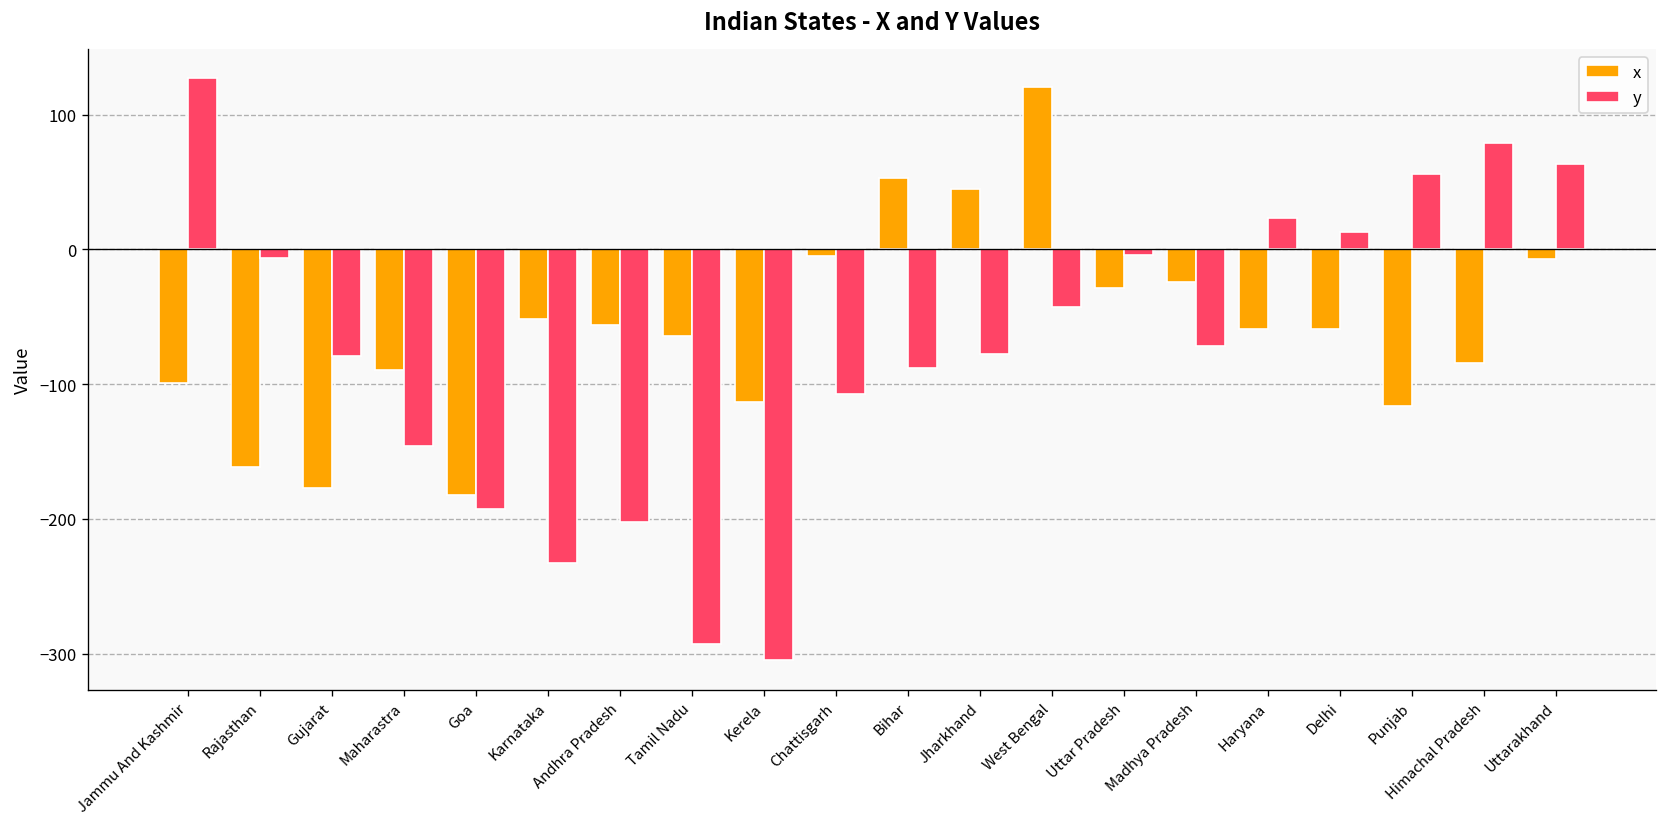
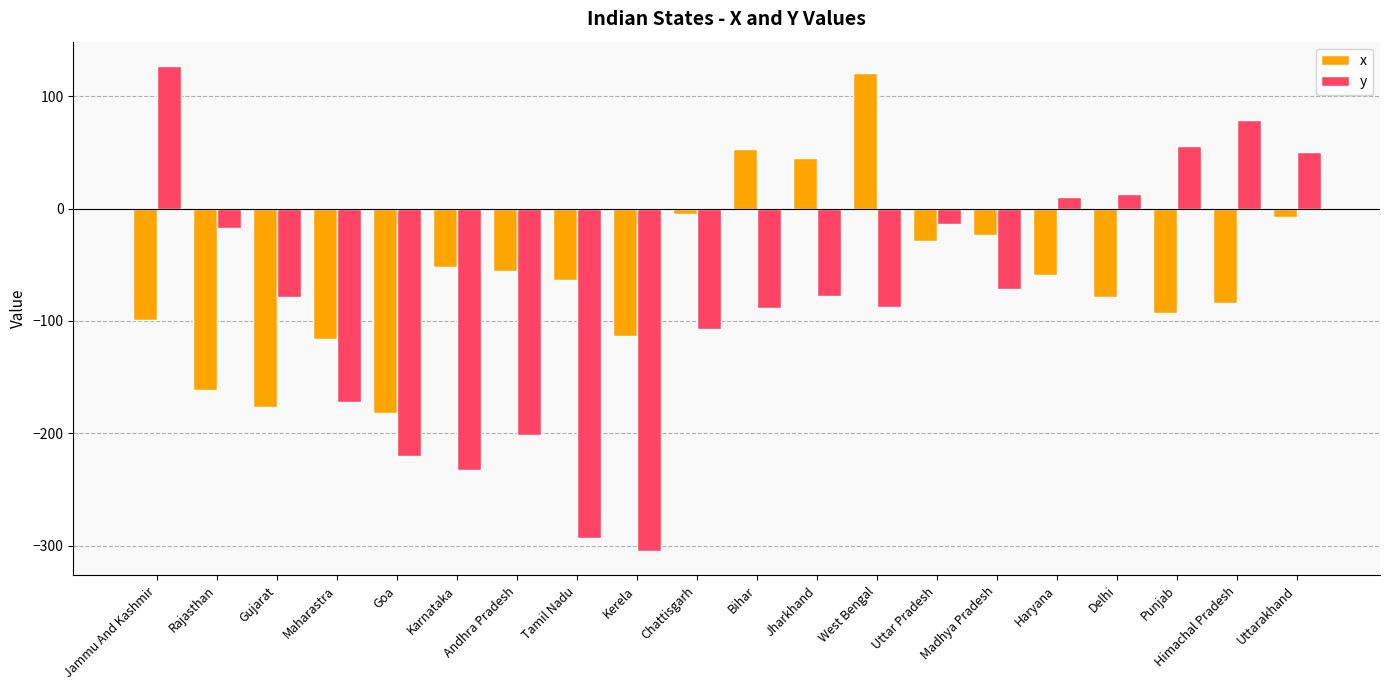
  {
    "x": {
      "Jammu And Kashmir": -99,
      "Rajasthan": -161,
      "Gujarat": -177,
-     "Maharastra": -90,
+     "Maharastra": -116,
      "Goa": -182,
      "Karnataka": -52,
      "Andhra Pradesh": -56,
      "Tamil Nadu": -64,
      "Kerela": -113,
      "Chattisgarh": -5,
      "Bihar": 53,
      "Jharkhand": 45,
      "West Bengal": 121,
      "Uttar Pradesh": -29,
      "Madhya Pradesh": -24,
      "Haryana": -59,
-     "Delhi": -59,
-     "Punjab": -116,
+     "Delhi": -79,
+     "Punjab": -93,
      "Himachal Pradesh": -84,
      "Uttarakhand": -7
    },
    "y": {
      "Jammu And Kashmir": 127,
-     "Rajasthan": -6,
+     "Rajasthan": -17,
      "Gujarat": -79,
-     "Maharastra": -146,
-     "Goa": -193,
+     "Maharastra": -172,
+     "Goa": -220,
      "Karnataka": -233,
      "Andhra Pradesh": -202,
      "Tamil Nadu": -293,
      "Kerela": -305,
      "Chattisgarh": -107,
      "Bihar": -88,
      "Jharkhand": -78,
-     "West Bengal": -43,
-     "Uttar Pradesh": -4,
+     "West Bengal": -88,
+     "Uttar Pradesh": -14,
      "Madhya Pradesh": -72,
-     "Haryana": 23,
+     "Haryana": 10,
      "Delhi": 13,
      "Punjab": 56,
      "Himachal Pradesh": 79,
-     "Uttarakhand": 63
+     "Uttarakhand": 50
    }
  }
